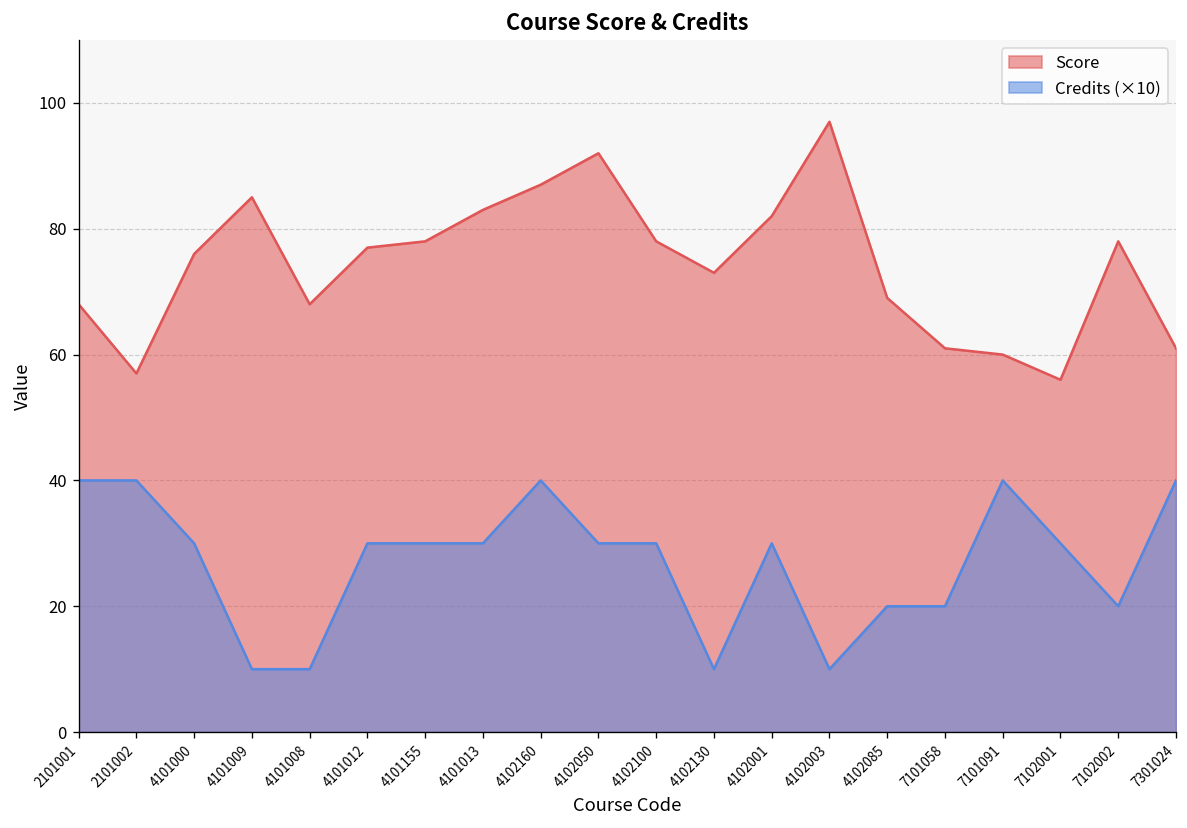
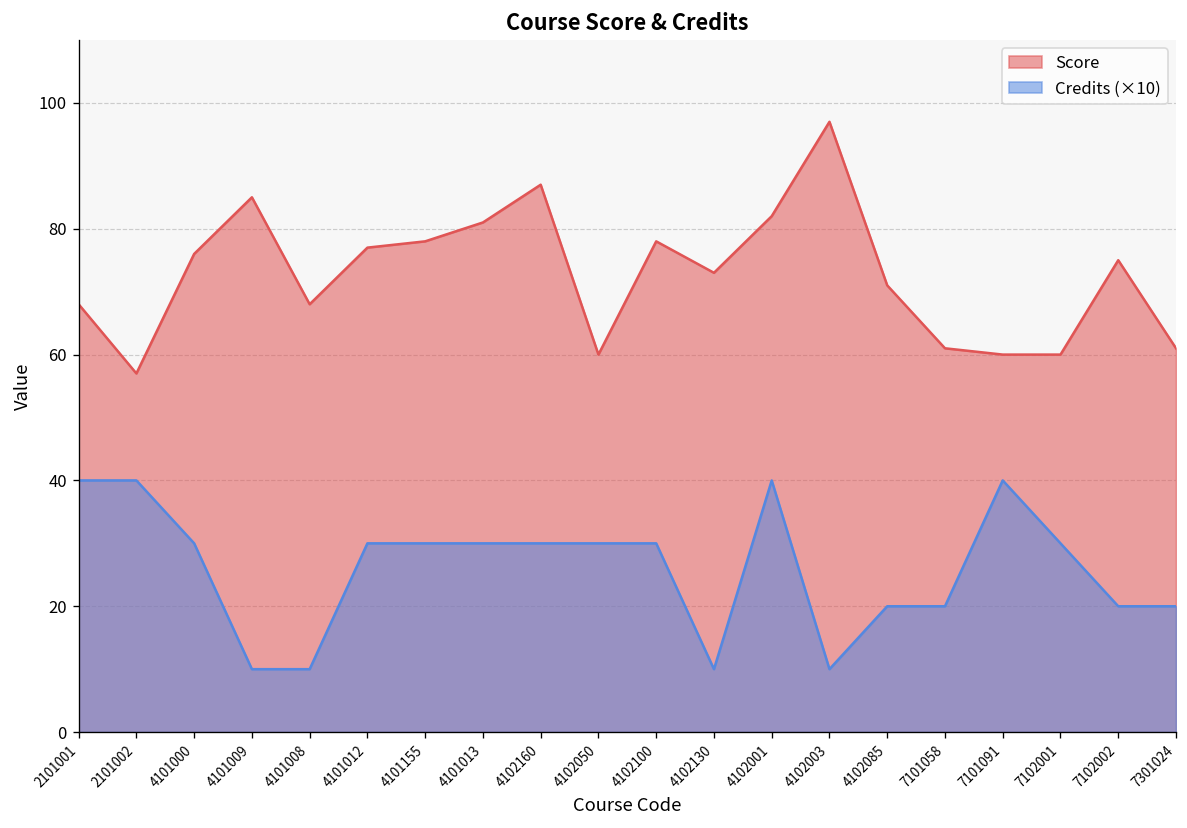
  {
    "Score": {
      "2101001": 68,
      "2101002": 57,
      "4101000": 76,
      "4101009": 85,
      "4101008": 68,
      "4101012": 77,
      "4101155": 78,
-     "4101013": 83,
+     "4101013": 81,
      "4102160": 87,
-     "4102050": 92,
+     "4102050": 60,
      "4102100": 78,
      "4102130": 73,
      "4102001": 82,
      "4102003": 97,
-     "4102085": 69,
+     "4102085": 71,
      "7101058": 61,
      "7101091": 60,
-     "7102001": 56,
-     "7102002": 78,
+     "7102001": 60,
+     "7102002": 75,
      "7301024": 61
    },
    "Credits (×10)": {
      "2101001": 40,
      "2101002": 40,
      "4101000": 30,
      "4101009": 10,
      "4101008": 10,
      "4101012": 30,
      "4101155": 30,
      "4101013": 30,
-     "4102160": 40,
+     "4102160": 30,
      "4102050": 30,
      "4102100": 30,
      "4102130": 10,
-     "4102001": 30,
+     "4102001": 40,
      "4102003": 10,
      "4102085": 20,
      "7101058": 20,
      "7101091": 40,
      "7102001": 30,
      "7102002": 20,
-     "7301024": 40
+     "7301024": 20
    }
  }
